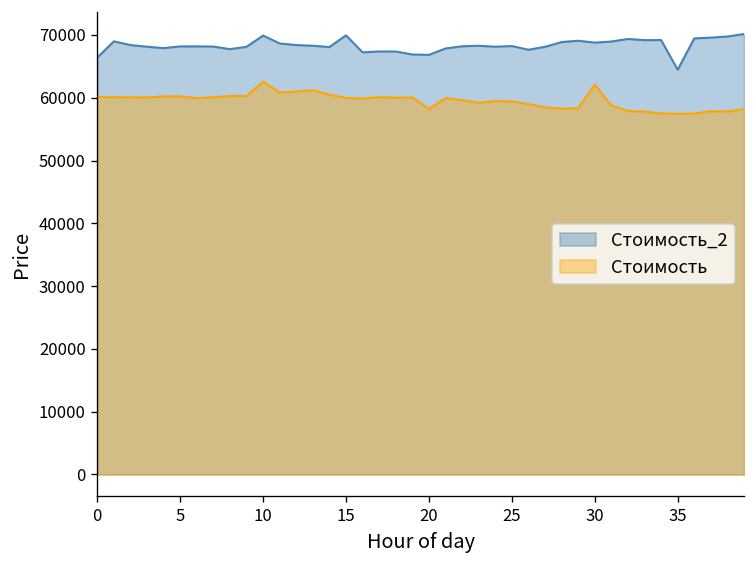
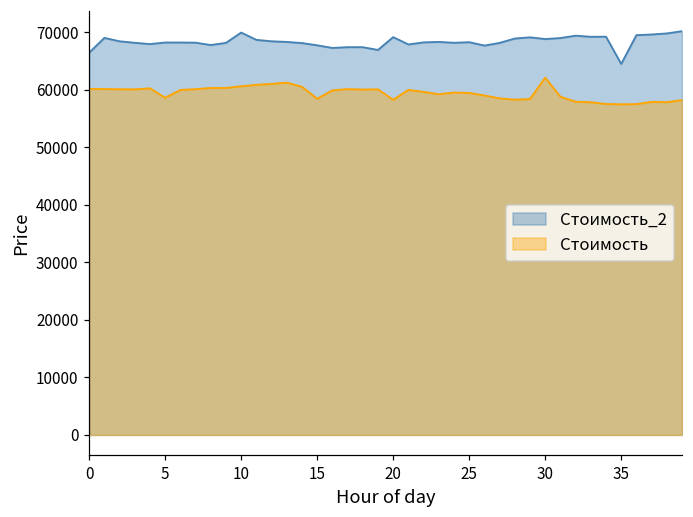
  {
    "Стоимость_2": {
      "0": 66000,
      "5": 68000,
      "10": 70000,
-     "15": 70000,
-     "20": 67000,
+     "15": 68000,
+     "20": 69000,
      "25": 68000,
      "30": 69000,
      "35": 64000
    },
    "Стоимость": {
      "0": 60000,
-     "5": 60000,
-     "10": 63000,
-     "15": 60000,
+     "5": 59000,
+     "10": 61000,
+     "15": 58000,
      "20": 58000,
      "25": 59000,
      "30": 62000,
      "35": 57000
    }
  }
